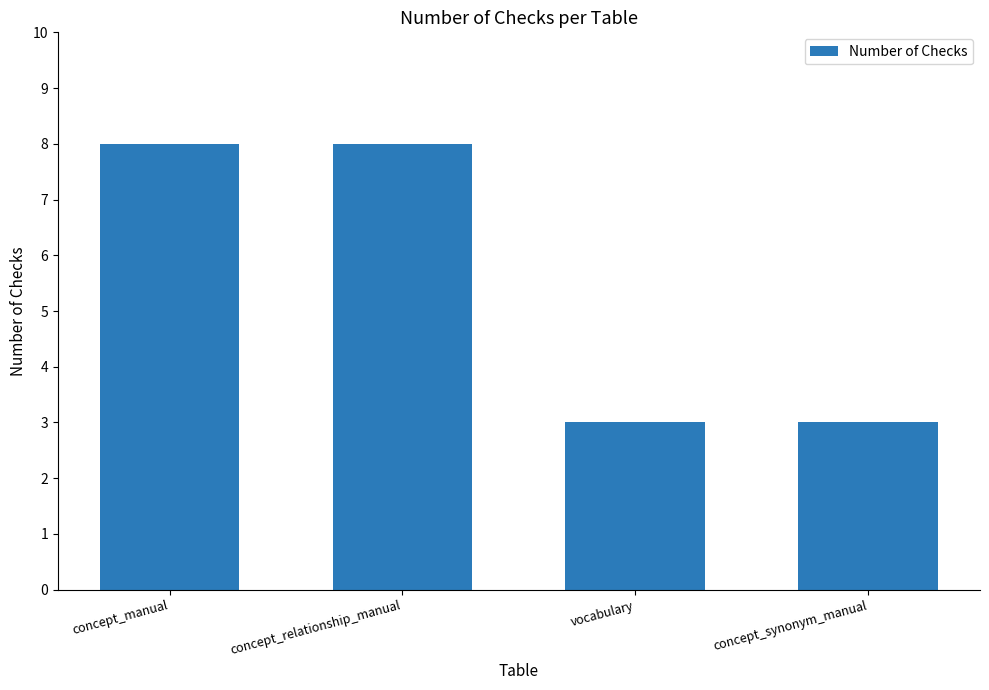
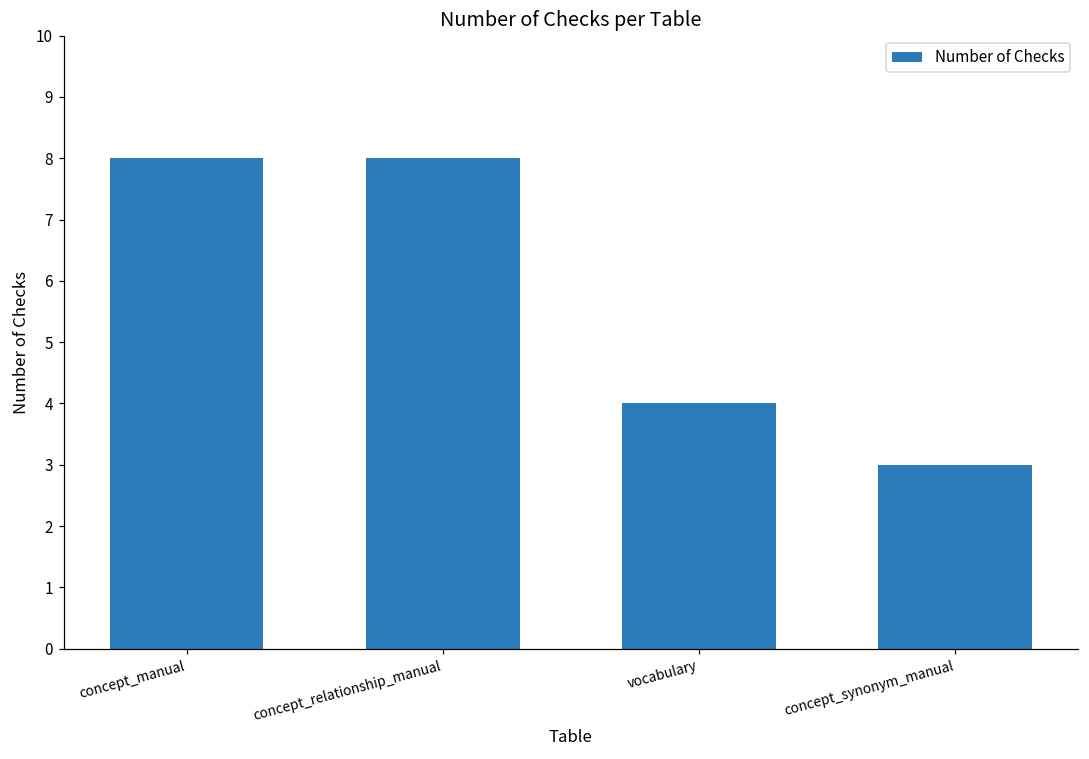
  {
    "concept_manual": 8,
    "concept_relationship_manual": 8,
-   "vocabulary": 3,
+   "vocabulary": 4,
    "concept_synonym_manual": 3
  }
